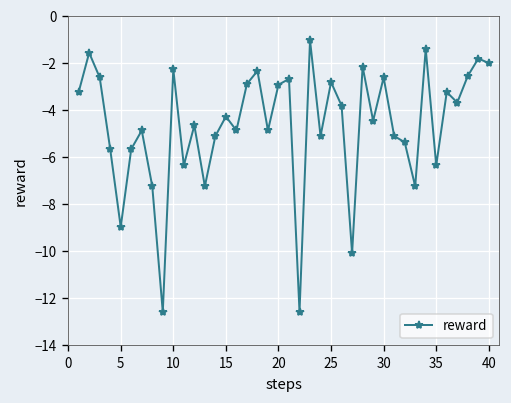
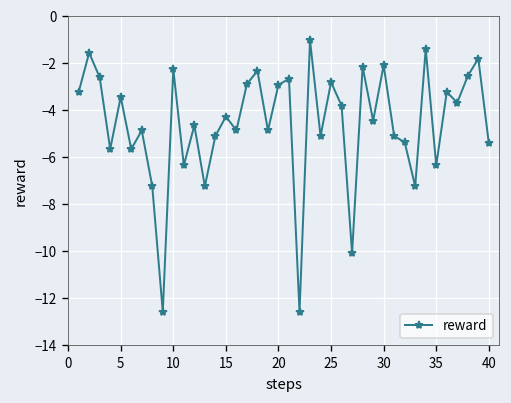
  {
-   "5": -9.0,
+   "5": -3.4,
    "10": -2.2,
    "15": -4.3,
    "20": -2.9,
    "25": -2.8,
-   "30": -2.6,
+   "30": -2.1,
    "35": -6.3,
-   "40": -2.0
+   "40": -5.4
  }
